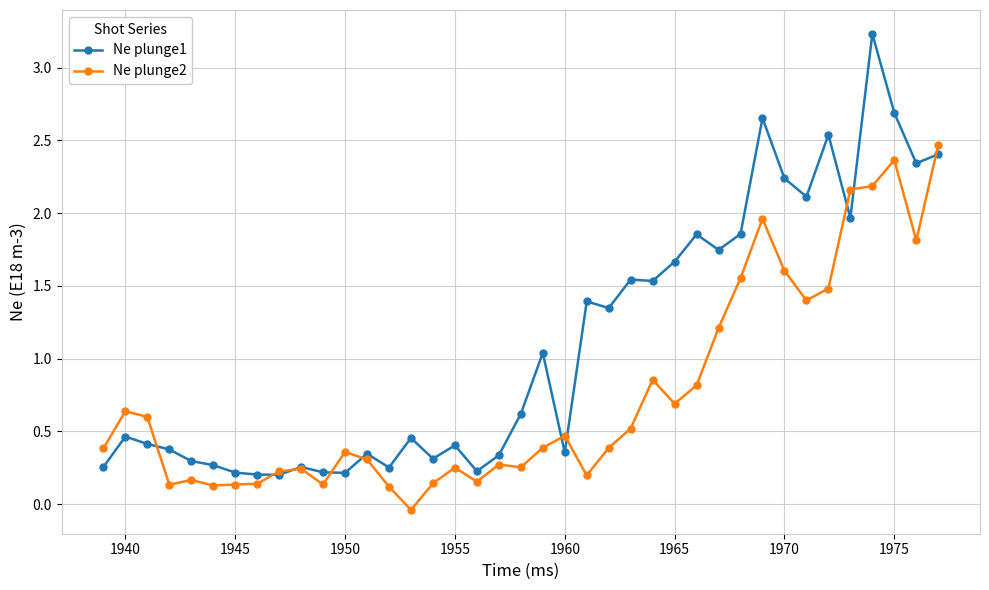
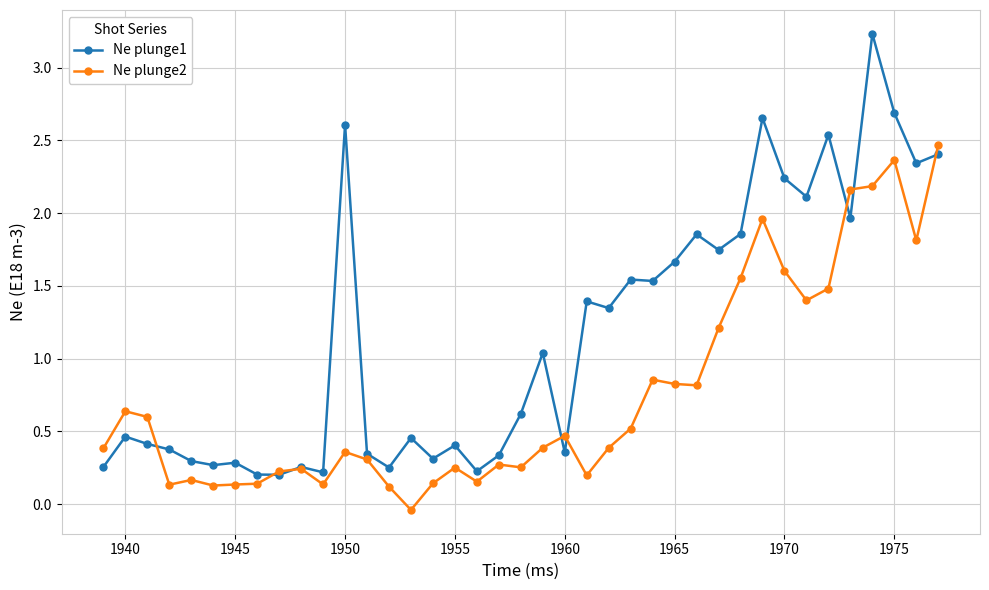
  {
    "Ne plunge1": {
      "1940": 0.46,
-     "1945": 0.22,
-     "1950": 0.21,
+     "1945": 0.28,
+     "1950": 2.61,
      "1955": 0.40,
      "1960": 0.35,
      "1965": 1.67,
      "1970": 2.24,
      "1975": 2.69
    },
    "Ne plunge2": {
      "1940": 0.64,
      "1945": 0.13,
      "1950": 0.36,
      "1955": 0.25,
      "1960": 0.47,
-     "1965": 0.69,
+     "1965": 0.83,
      "1970": 1.60,
      "1975": 2.37
    }
  }
